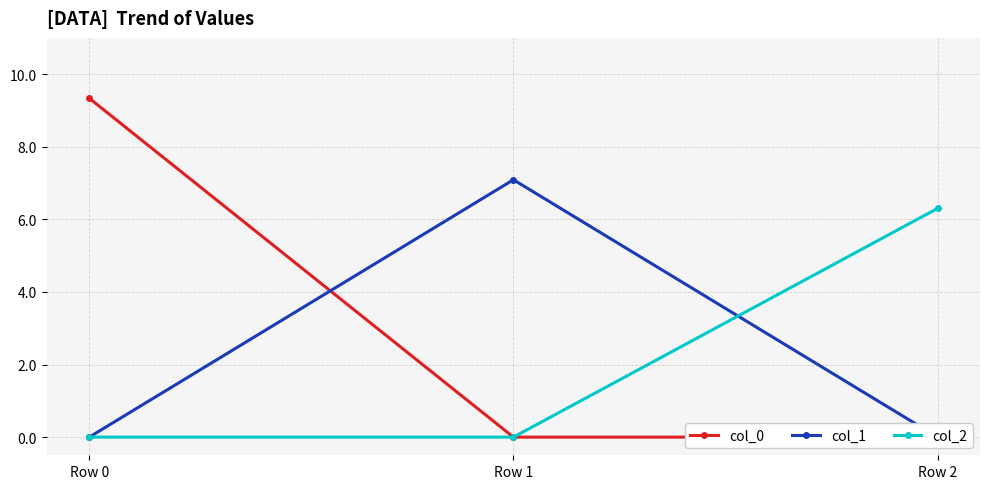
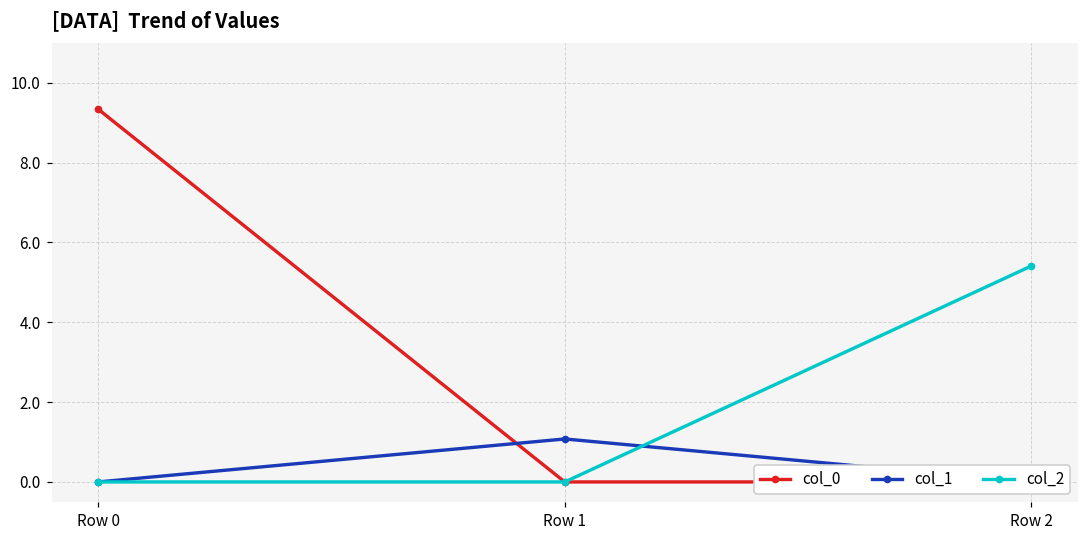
  {
    "col_0": {
      "Row 0": 9.3
    },
    "col_1": {
-     "Row 1": 7.1
+     "Row 1": 1.1
    },
    "col_2": {
-     "Row 2": 6.3
+     "Row 2": 5.4
    }
  }
